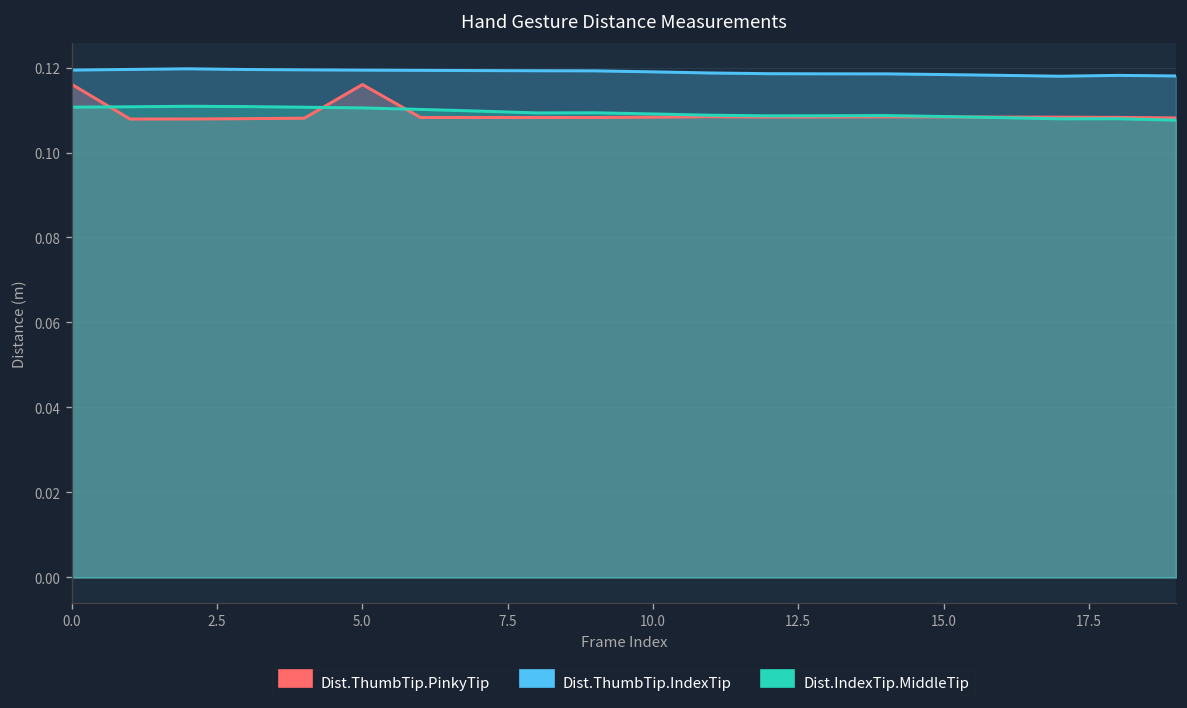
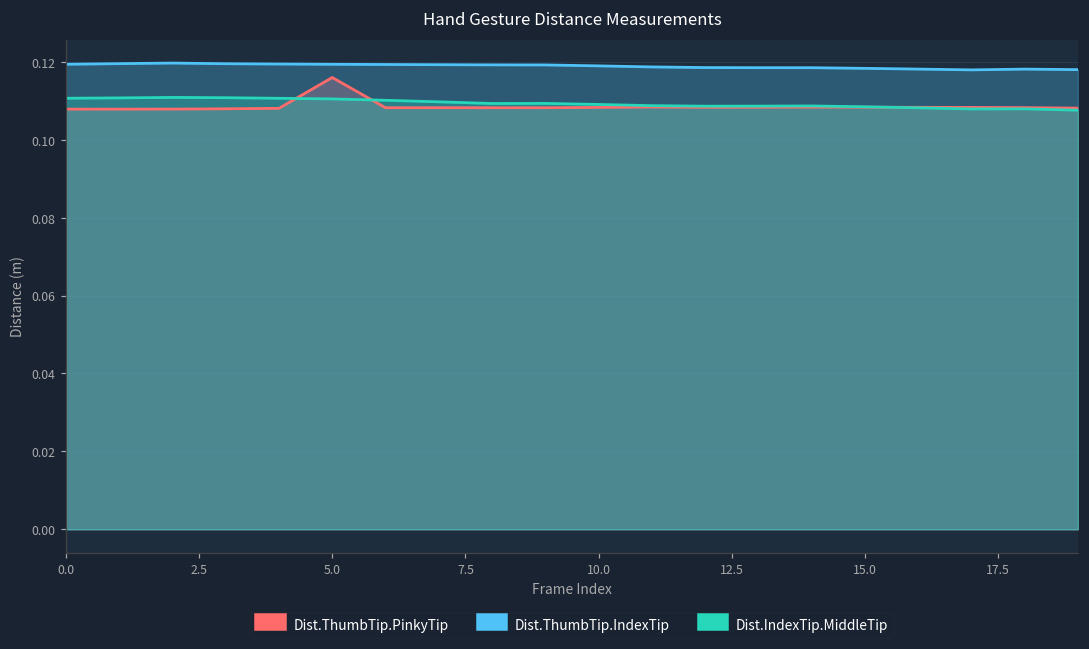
  {
    "Dist.ThumbTip.PinkyTip": {
-     "0.0": 0.116,
+     "0.0": 0.108,
      "5.0": 0.116,
      "10.0": 0.108
    }
  }
